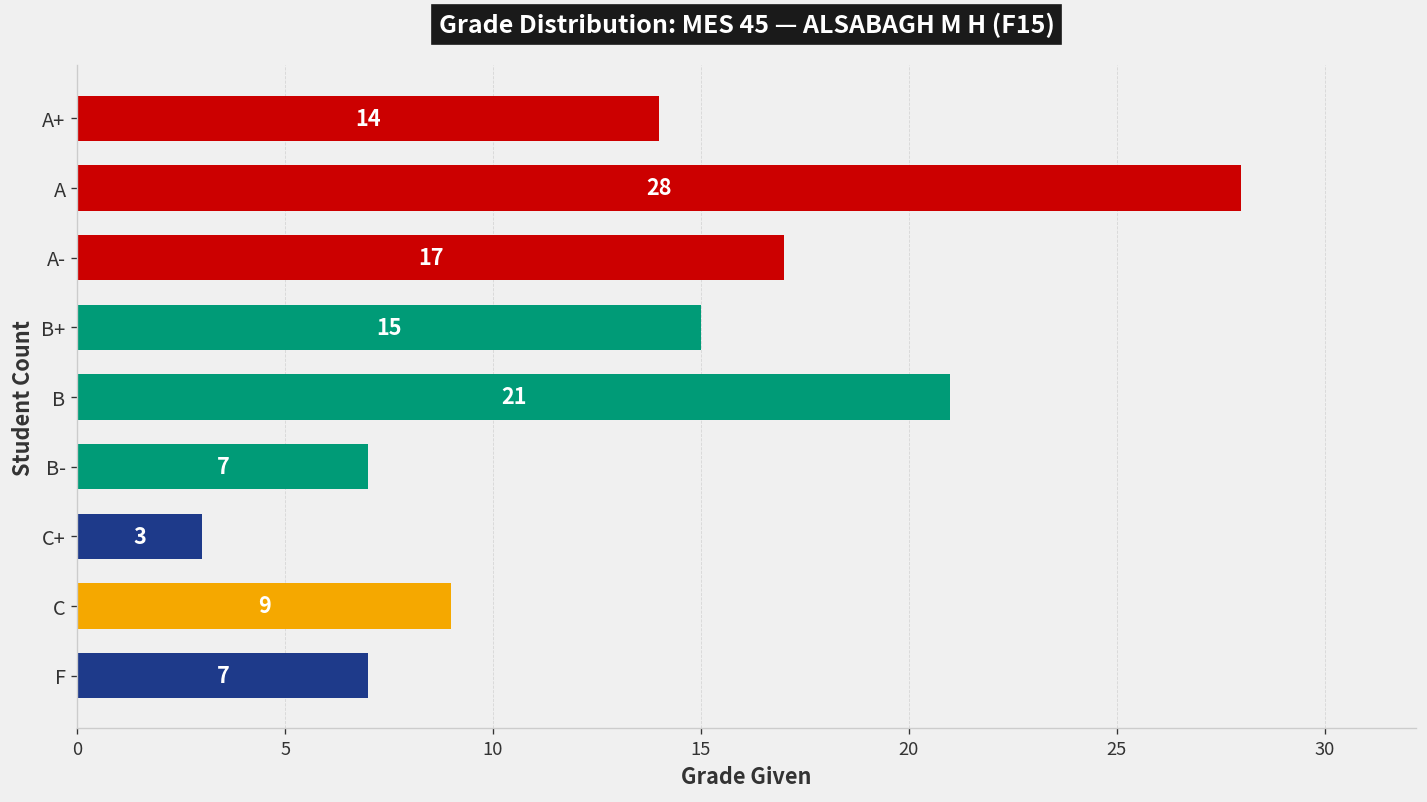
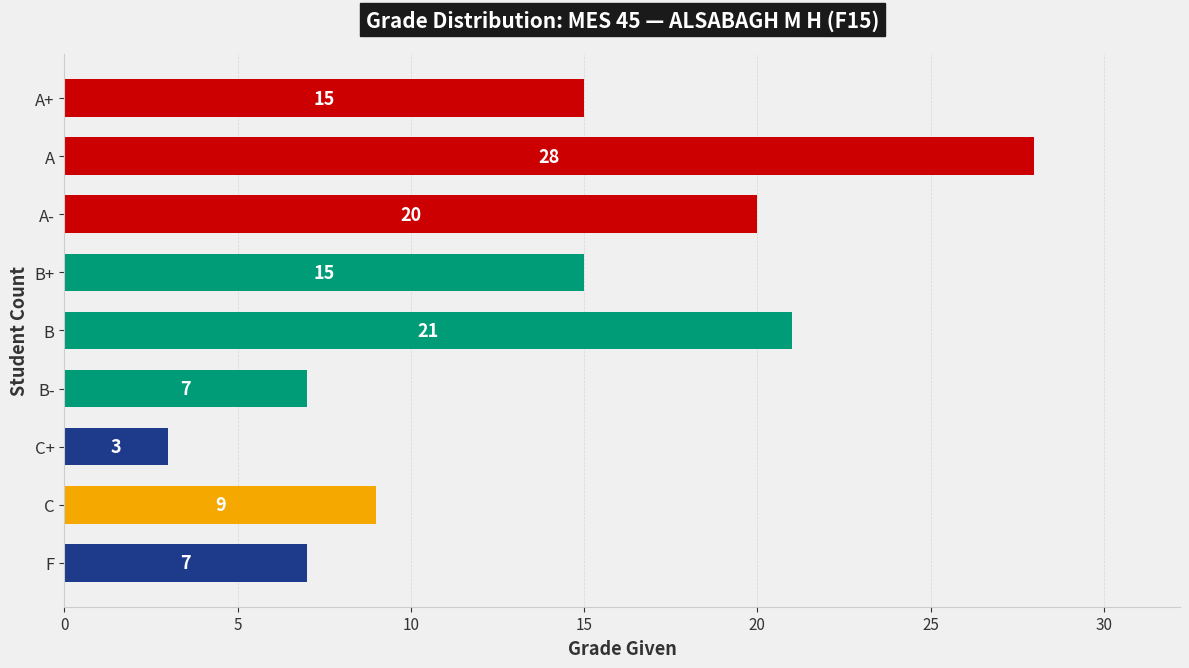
  {
-   "A+": 14,
+   "A+": 15,
    "A": 28,
-   "A-": 17,
+   "A-": 20,
    "B+": 15,
    "B": 21,
    "B-": 7,
    "C+": 3,
    "C": 9,
    "F": 7
  }
